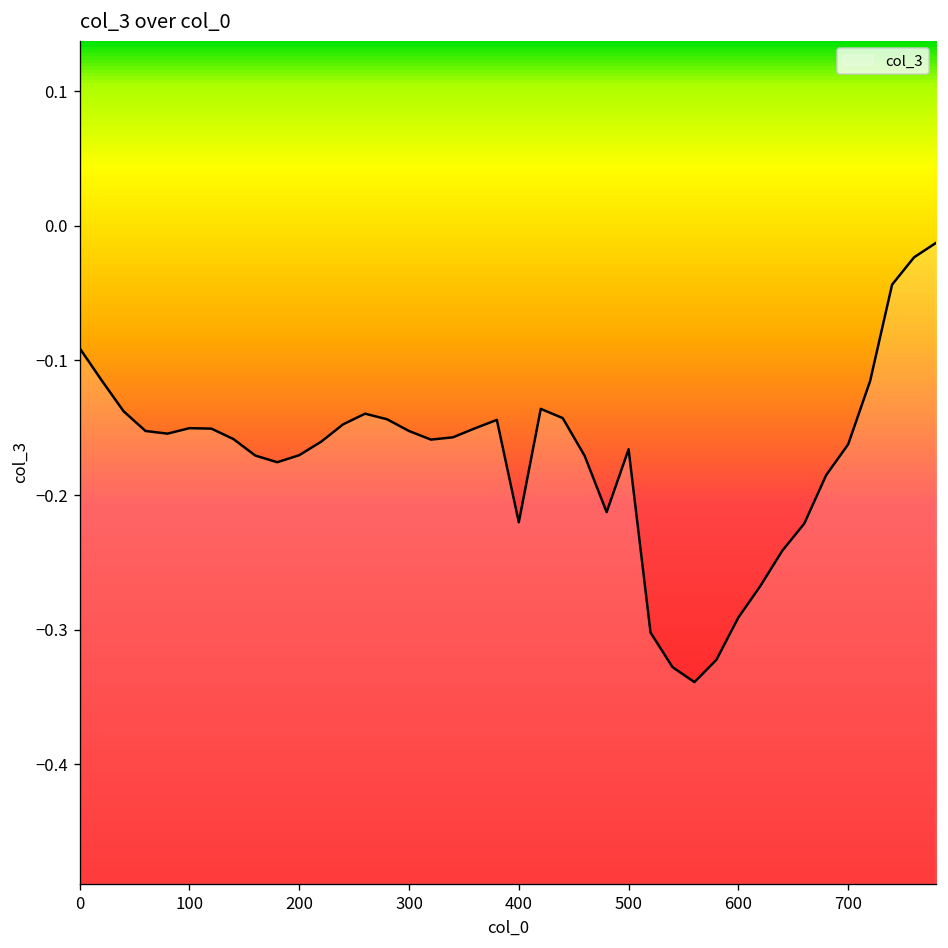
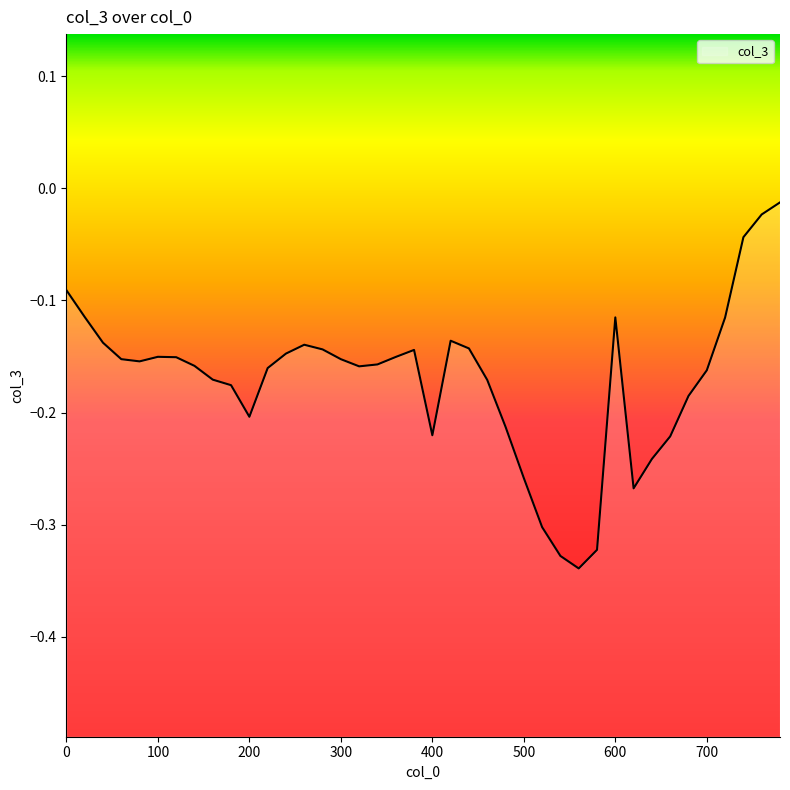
  {
    "0": -0.091,
    "100": -0.150,
-   "200": -0.170,
+   "200": -0.204,
    "300": -0.152,
    "400": -0.220,
-   "500": -0.166,
-   "600": -0.291,
+   "500": -0.258,
+   "600": -0.115,
    "700": -0.162
  }
